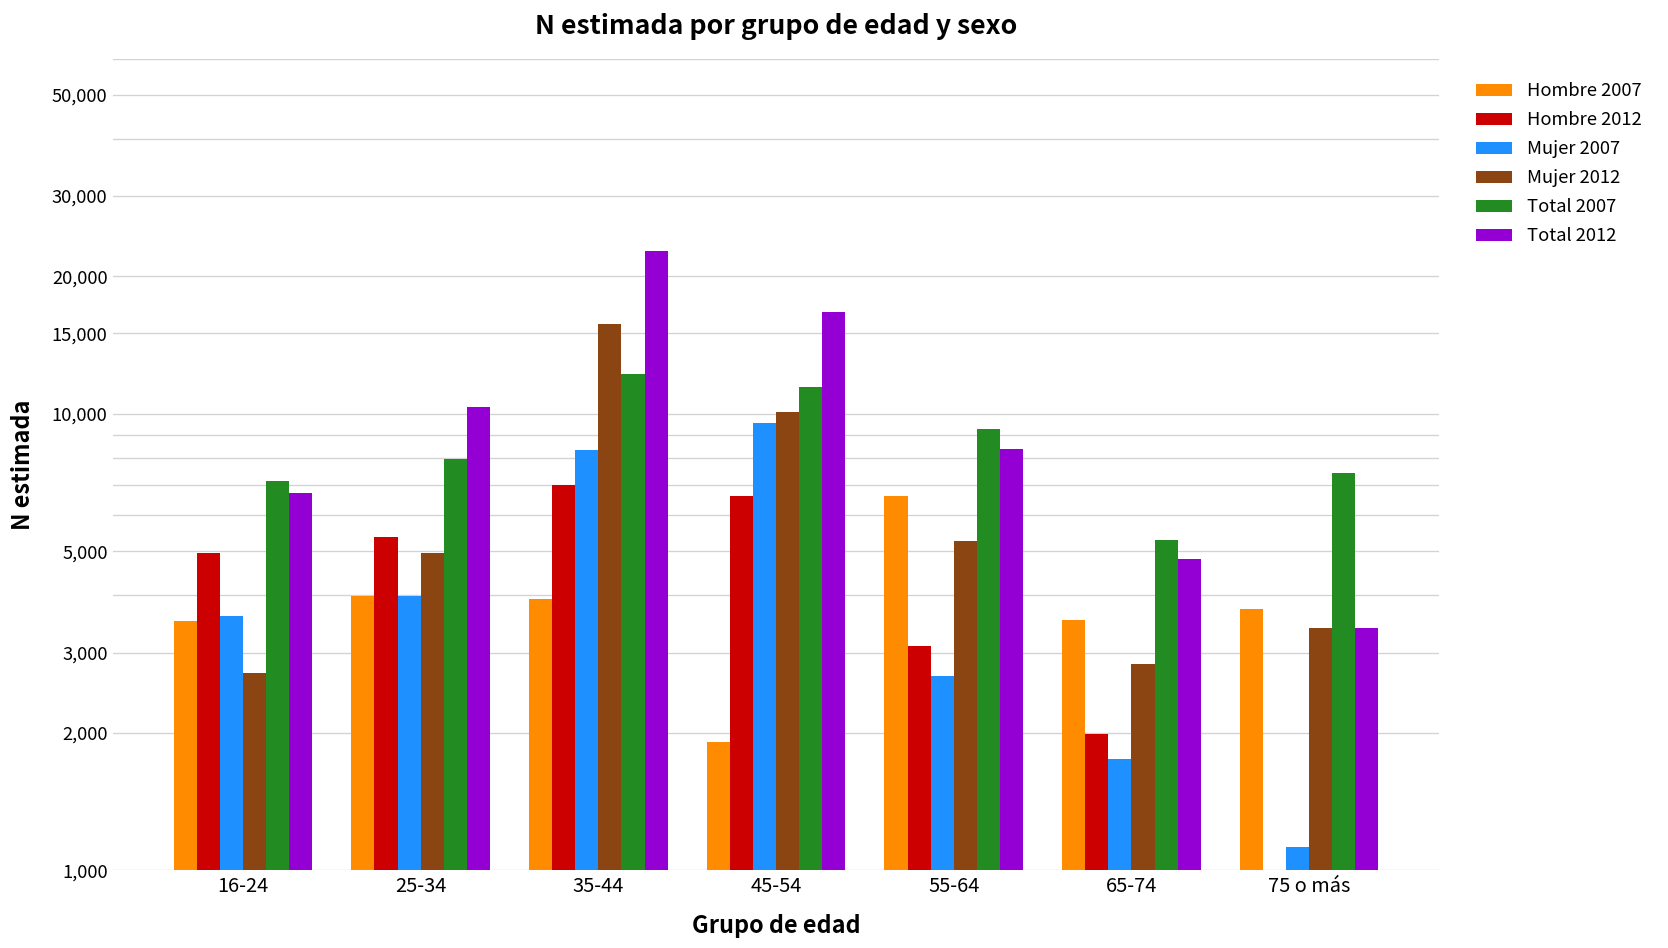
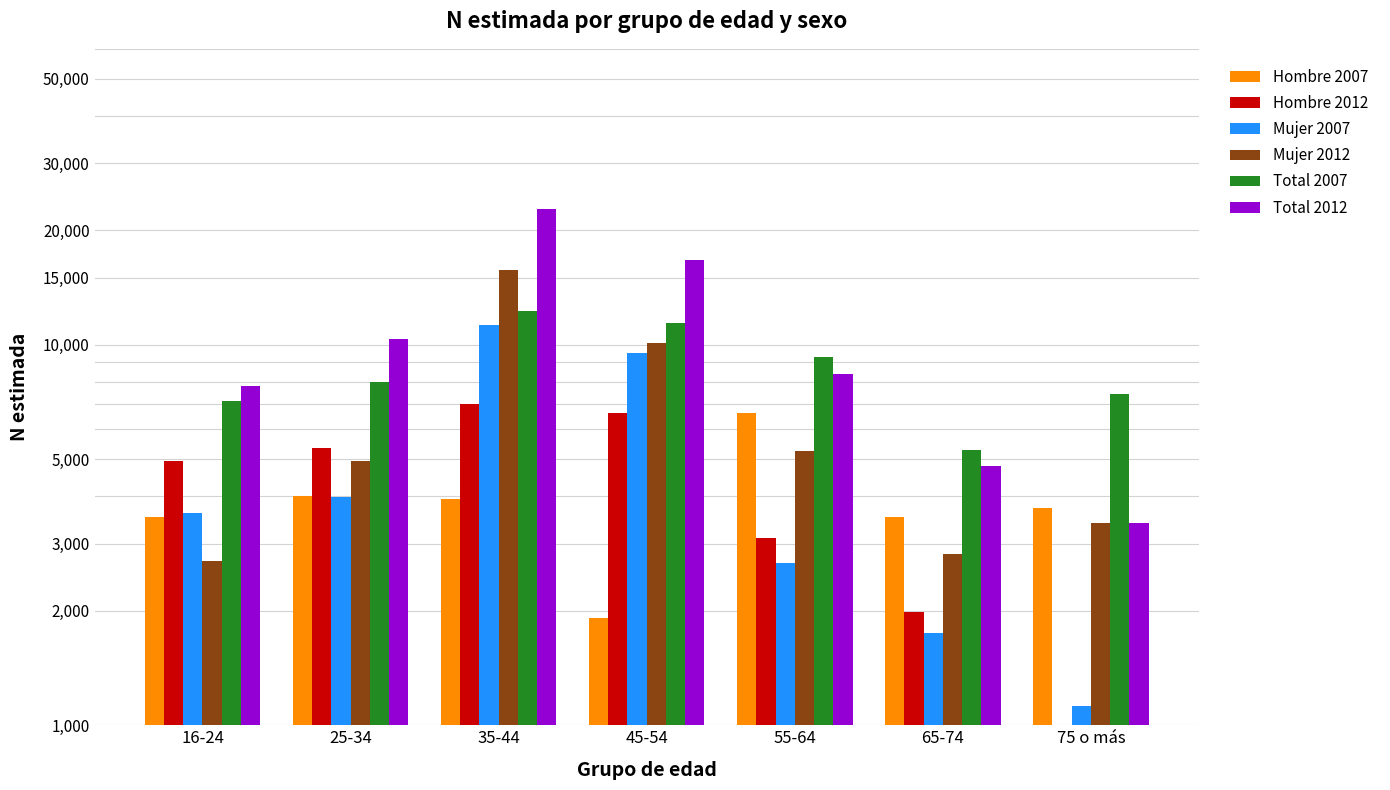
  {
    "Hombre 2007": {
      "16-24": "3,500",
      "25-34": "4,000",
      "35-44": "3,900",
      "45-54": "1,900",
      "55-64": "6,600",
      "65-74": "3,500",
      "75 o más": "3,700"
    },
    "Hombre 2012": {
      "16-24": "5,000",
      "25-34": "5,400",
      "35-44": "7,000",
      "45-54": "6,600",
      "55-64": "3,100",
      "65-74": "2,000"
    },
    "Mujer 2007": {
      "16-24": "3,600",
      "25-34": "4,000",
-     "35-44": "8,300",
+     "35-44": "11,200",
      "45-54": "9,500",
      "55-64": "2,700",
      "65-74": "1,800",
      "75 o más": "1,130"
    },
    "Mujer 2012": {
      "16-24": "2,700",
      "25-34": "5,000",
      "35-44": "15,800",
      "45-54": "10,100",
      "55-64": "5,300",
      "65-74": "2,800",
      "75 o más": "3,400"
    },
    "Total 2007": {
      "16-24": "7,100",
      "25-34": "8,000",
      "35-44": "12,200",
      "45-54": "11,400",
      "55-64": "9,300",
      "65-74": "5,300",
      "75 o más": "7,400"
    },
    "Total 2012": {
-     "16-24": "6,700",
+     "16-24": "7,800",
      "25-34": "10,300",
      "35-44": "23,000",
      "45-54": "17,000",
      "55-64": "8,400",
      "65-74": "4,800",
      "75 o más": "3,400"
    }
  }
